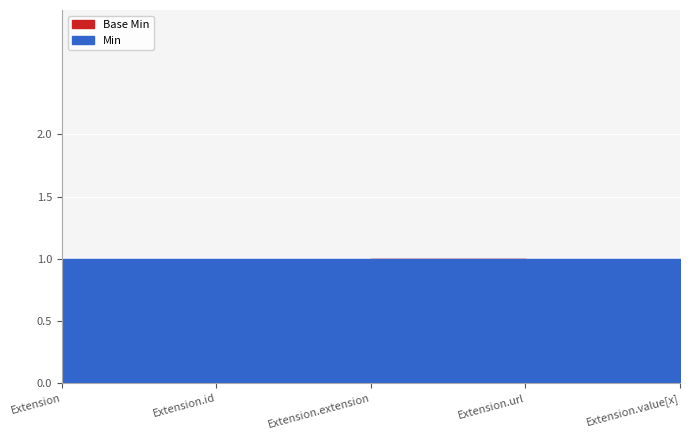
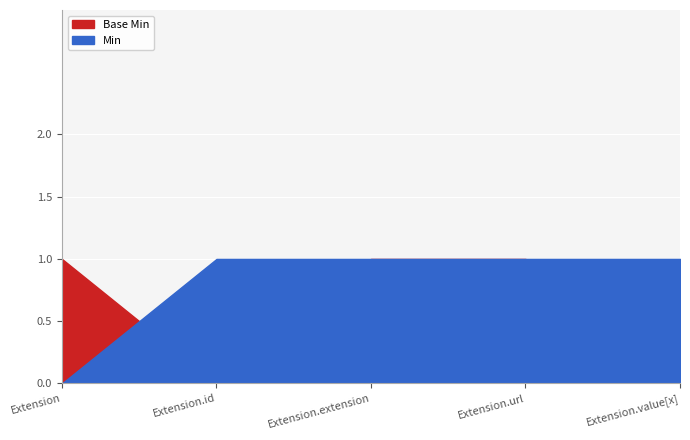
  {
    "Base Min": {
-     "Extension": 0
+     "Extension": 1
    },
    "Min": {
-     "Extension": 1,
+     "Extension": 0,
      "Extension.id": 1,
      "Extension.value[x]": 1
    }
  }
